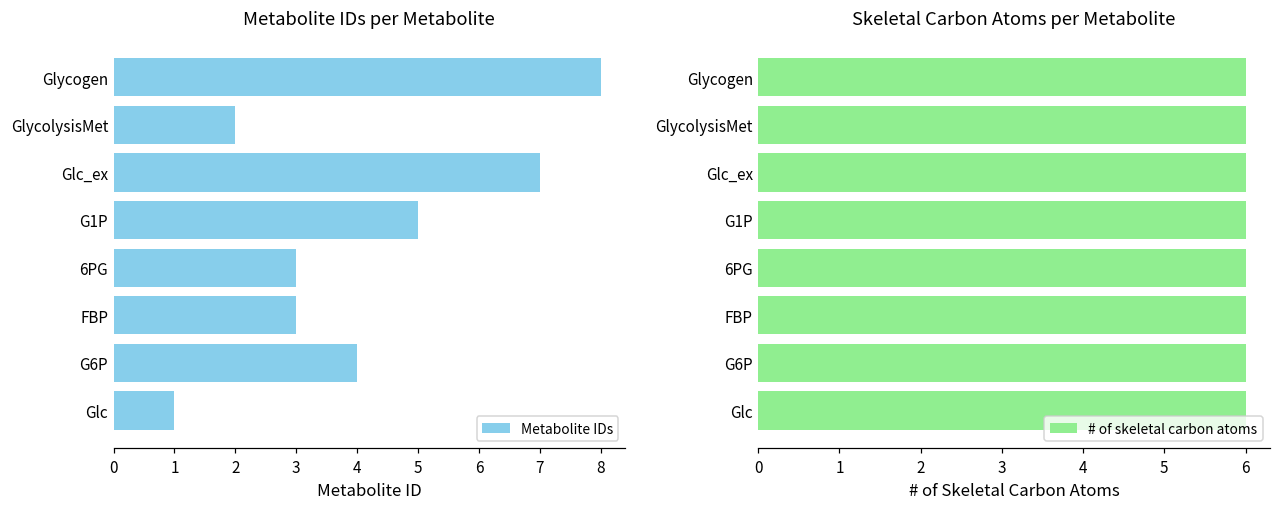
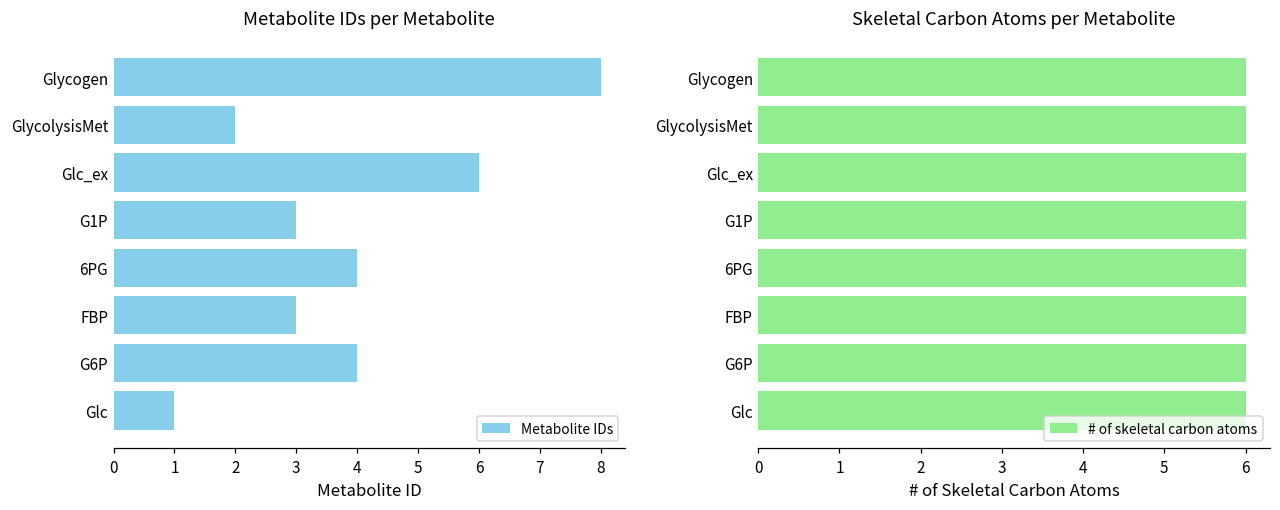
  {
    "Metabolite IDs per Metabolite": {
      "Glycogen": 8,
      "GlycolysisMet": 2,
-     "Glc_ex": 7,
-     "G1P": 5,
-     "6PG": 3,
+     "Glc_ex": 6,
+     "G1P": 3,
+     "6PG": 4,
      "FBP": 3,
      "G6P": 4,
      "Glc": 1
    },
    "Skeletal Carbon Atoms per Metabolite": {
      "Glycogen": 6.0,
      "GlycolysisMet": 6.0,
      "Glc_ex": 6.0,
      "G1P": 6.0,
      "6PG": 6.0,
      "FBP": 6.0,
      "G6P": 6.0,
      "Glc": 6.0
    }
  }
